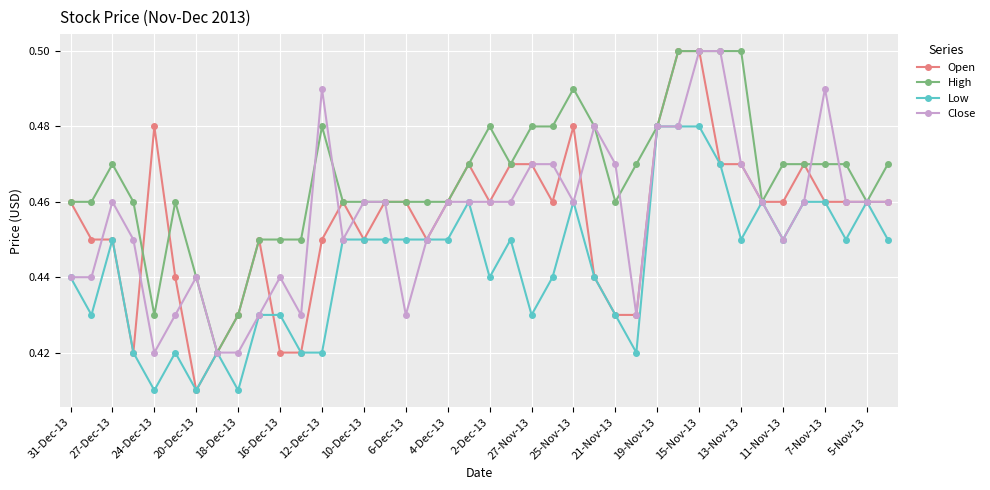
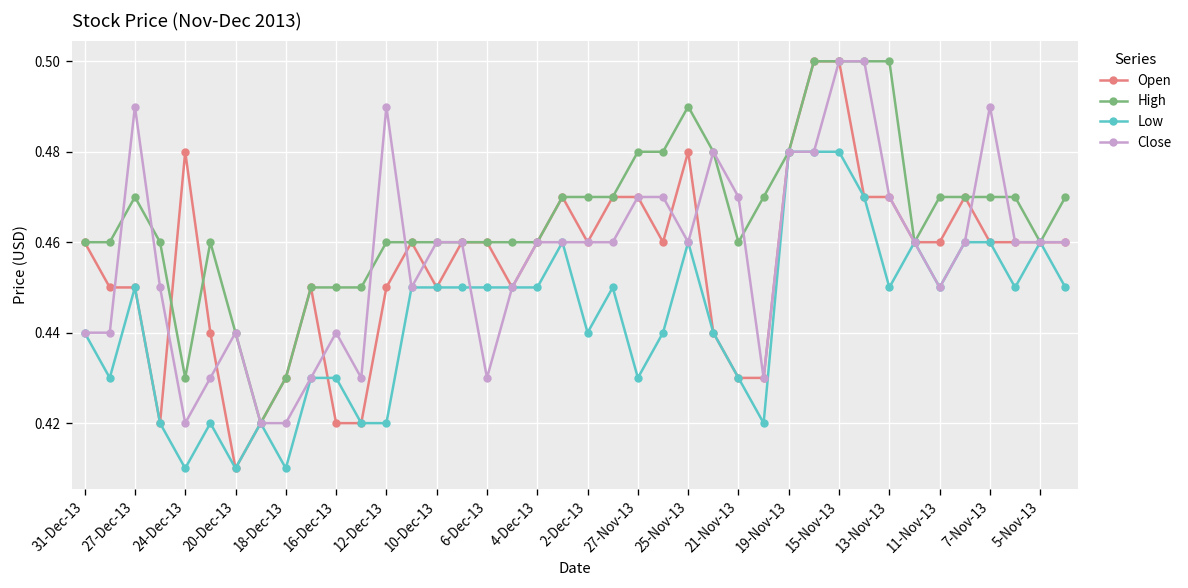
  {
    "Open": {
      "24-Dec-13": 0.48,
      "16-Dec-13": 0.42,
      "12-Dec-13": 0.45,
      "25-Nov-13": 0.48,
      "11-Nov-13": 0.46
    },
    "High": {
      "27-Dec-13": 0.47,
      "24-Dec-13": 0.43,
      "16-Dec-13": 0.45,
-     "12-Dec-13": 0.48,
-     "2-Dec-13": 0.48,
+     "12-Dec-13": 0.46,
+     "2-Dec-13": 0.47,
      "27-Nov-13": 0.48,
      "25-Nov-13": 0.49,
      "21-Nov-13": 0.46,
      "13-Nov-13": 0.50,
      "11-Nov-13": 0.47,
      "7-Nov-13": 0.47
    },
    "Low": {
      "24-Dec-13": 0.41,
      "18-Dec-13": 0.41,
      "16-Dec-13": 0.43,
      "12-Dec-13": 0.42,
      "6-Dec-13": 0.45,
      "4-Dec-13": 0.45,
      "2-Dec-13": 0.44,
      "27-Nov-13": 0.43,
      "15-Nov-13": 0.48,
      "13-Nov-13": 0.45
    },
    "Close": {
-     "27-Dec-13": 0.46,
+     "27-Dec-13": 0.49,
      "24-Dec-13": 0.42,
      "18-Dec-13": 0.42,
      "16-Dec-13": 0.44,
      "12-Dec-13": 0.49,
      "6-Dec-13": 0.43,
      "21-Nov-13": 0.47,
      "7-Nov-13": 0.49
    }
  }
